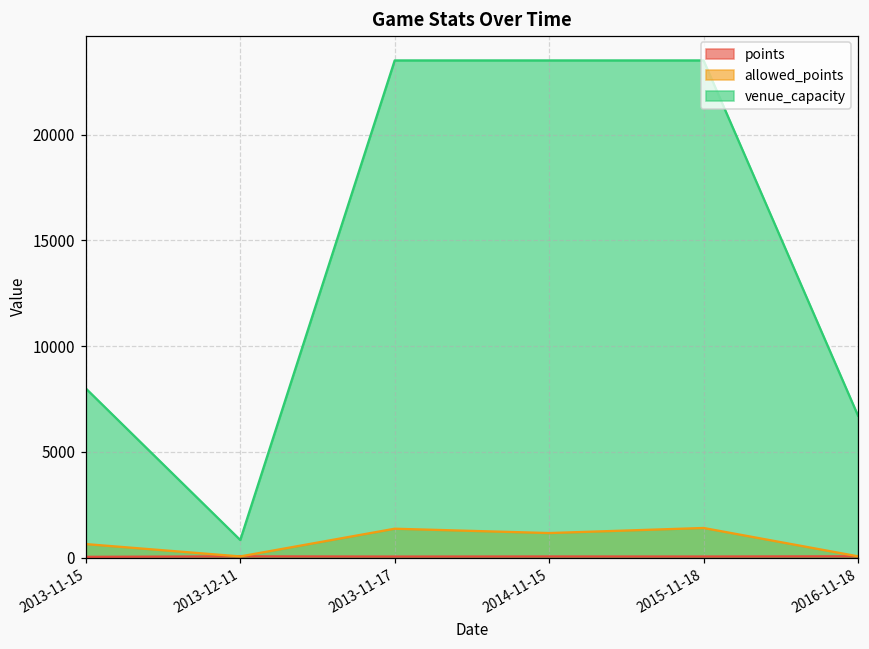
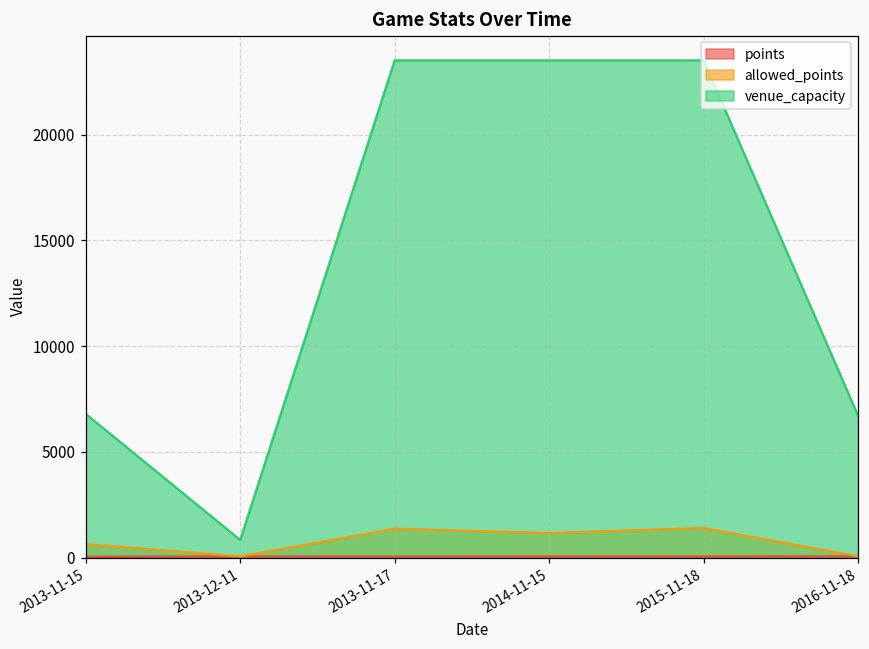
  {
    "points": {
      "2013-11-15": 0,
      "2013-11-17": 100,
      "2014-11-15": 100,
      "2015-11-18": 100
    },
    "allowed_points": {
      "2013-11-15": 600,
      "2013-11-17": 1400,
      "2014-11-15": 1200,
      "2015-11-18": 1400
    },
    "venue_capacity": {
-     "2013-11-15": 8000,
+     "2013-11-15": 6800,
      "2013-12-11": 800,
      "2013-11-17": 23500,
      "2014-11-15": 23500,
      "2016-11-18": 6700
    }
  }
